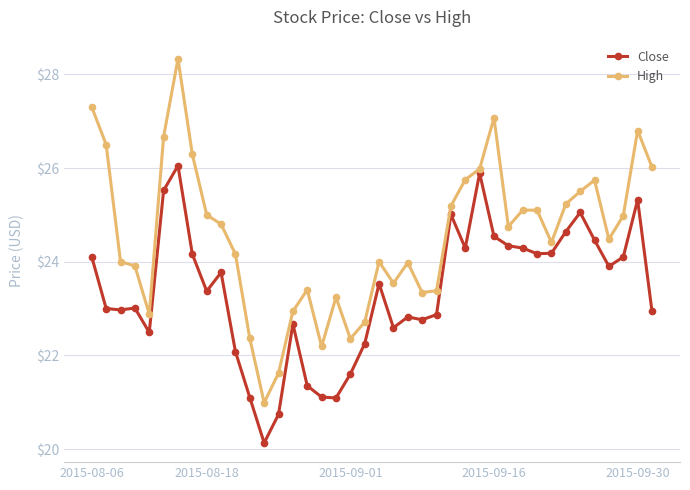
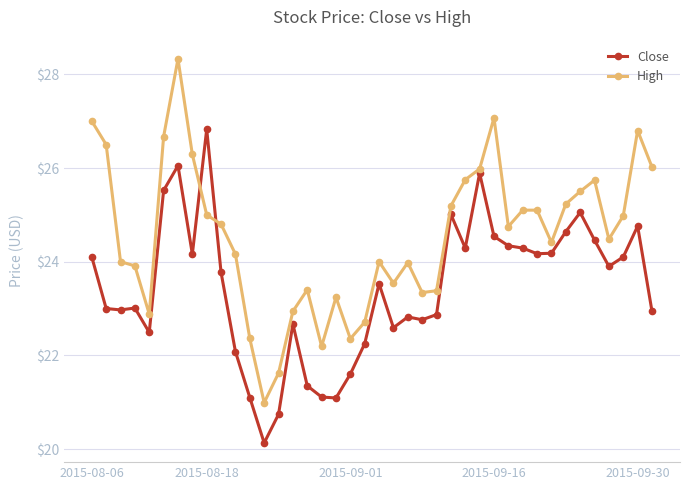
  {
    "Close": {
      "2015-08-06": "$24.1",
-     "2015-08-18": "$23.4",
+     "2015-08-18": "$26.8",
      "2015-09-01": "$21.6",
      "2015-09-16": "$24.5",
-     "2015-09-30": "$25.3"
+     "2015-09-30": "$24.8"
    },
    "High": {
-     "2015-08-06": "$27.3",
+     "2015-08-06": "$27.0",
      "2015-08-18": "$25.0",
      "2015-09-01": "$22.4",
      "2015-09-16": "$27.1",
      "2015-09-30": "$26.8"
    }
  }
